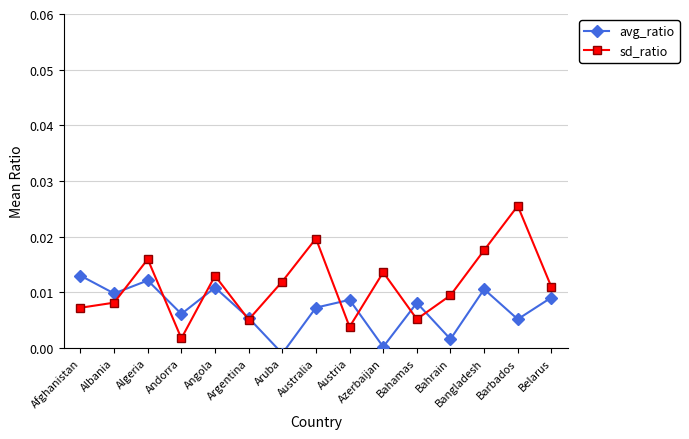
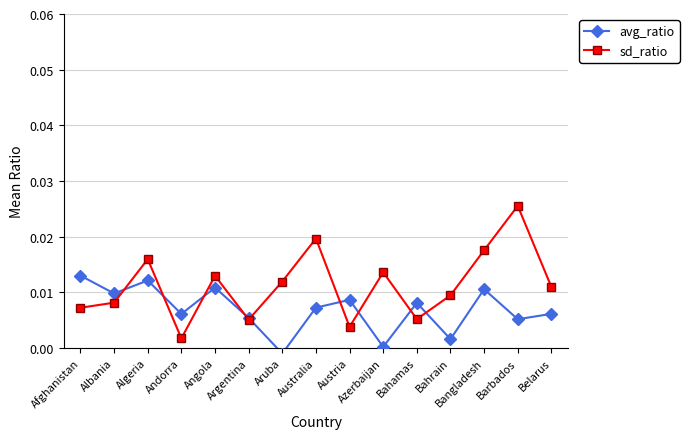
  {
    "avg_ratio": {
      "Afghanistan": 0.013,
      "Albania": 0.010,
      "Algeria": 0.012,
      "Andorra": 0.006,
      "Angola": 0.011,
      "Australia": 0.007,
      "Austria": 0.009,
      "Azerbaijan": 0.000,
      "Bahamas": 0.008,
      "Bahrain": 0.002,
      "Bangladesh": 0.011,
      "Barbados": 0.005,
-     "Belarus": 0.009
+     "Belarus": 0.006
    },
    "sd_ratio": {
      "Afghanistan": 0.007,
      "Albania": 0.008,
      "Algeria": 0.016,
      "Andorra": 0.002,
      "Angola": 0.013,
      "Aruba": 0.012,
      "Australia": 0.020,
      "Austria": 0.004,
      "Azerbaijan": 0.014,
      "Bahamas": 0.005,
      "Bahrain": 0.009,
      "Bangladesh": 0.018,
      "Barbados": 0.026,
      "Belarus": 0.011
    }
  }
